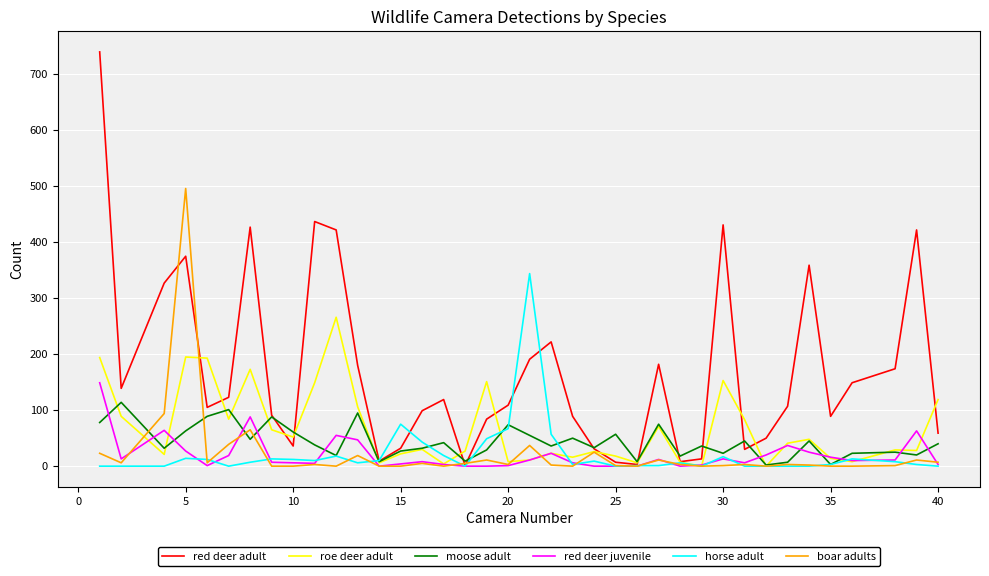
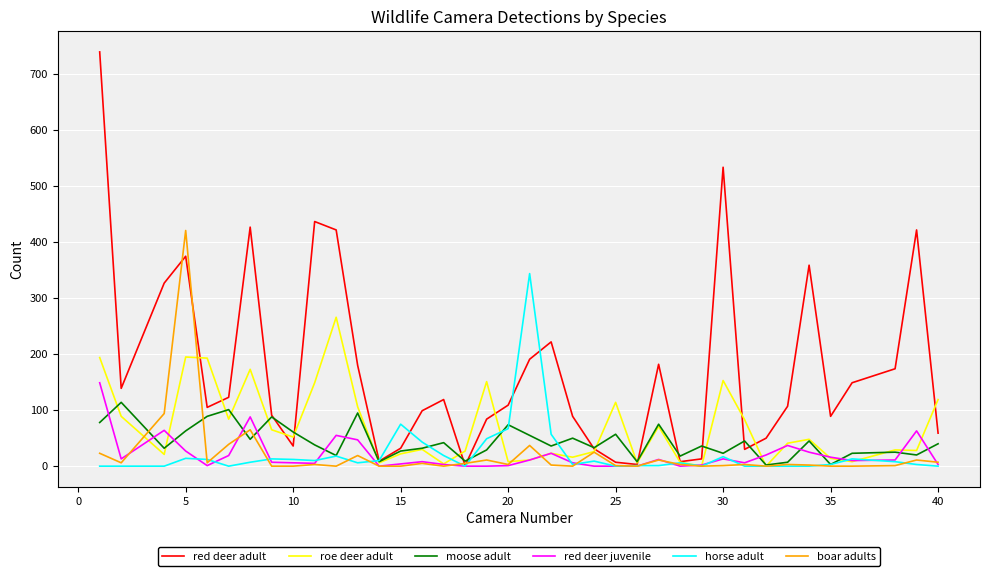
  {
    "red deer adult": {
      "5": 380,
      "10": 40,
      "15": 30,
      "20": 110,
      "25": 10,
-     "30": 430,
+     "30": 530,
      "35": 90,
      "40": 60
    },
    "roe deer adult": {
      "5": 200,
      "10": 50,
      "15": 20,
      "20": 10,
-     "25": 20,
+     "25": 110,
      "30": 150,
      "40": 120
    },
    "moose adult": {
      "5": 60,
      "10": 60,
      "15": 30,
      "20": 70,
      "25": 60,
      "30": 20,
      "40": 40
    },
    "red deer juvenile": {
      "5": 30,
      "10": 10
    },
    "horse adult": {
      "5": 10,
      "10": 10,
      "15": 80,
      "20": 70
    },
    "boar adults": {
-     "5": 500,
+     "5": 420,
      "10": 0,
      "30": 0
    }
  }
